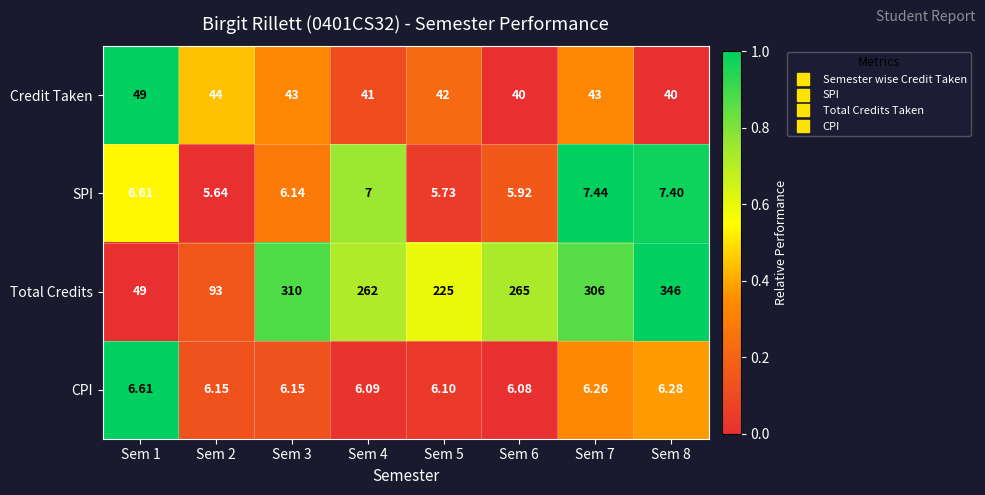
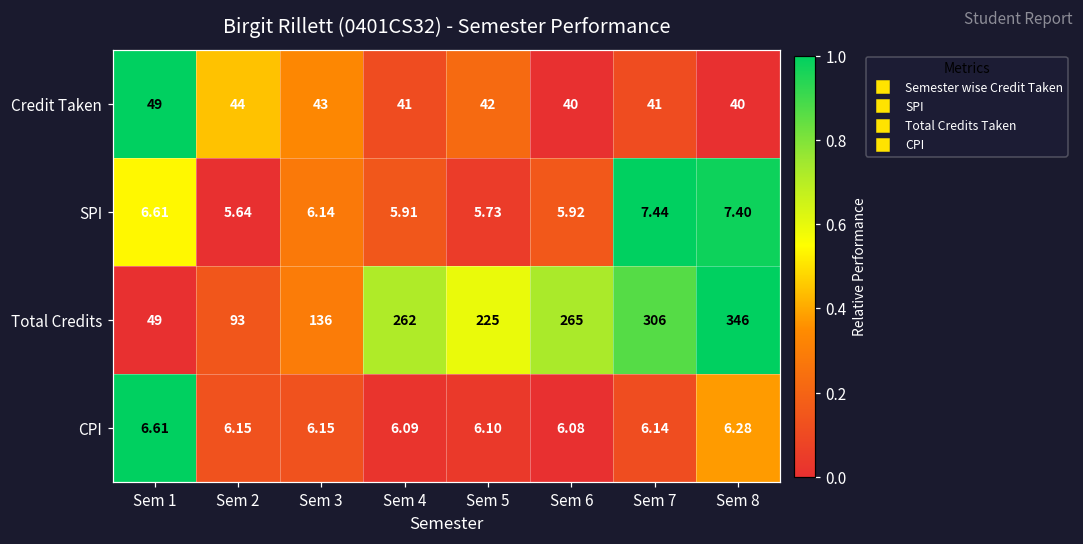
  {
    "Credit Taken": {
      "Sem 1": 49,
      "Sem 2": 44,
      "Sem 3": 43,
      "Sem 4": 41,
      "Sem 5": 42,
      "Sem 6": 40,
-     "Sem 7": 43,
+     "Sem 7": 41,
      "Sem 8": 40
    },
    "SPI": {
      "Sem 1": 6.61,
      "Sem 2": 5.64,
      "Sem 3": 6.14,
-     "Sem 4": 7,
+     "Sem 4": 5.91,
      "Sem 5": 5.73,
      "Sem 6": 5.92,
      "Sem 7": 7.44,
      "Sem 8": 7.40
    },
    "Total Credits": {
      "Sem 1": 49,
      "Sem 2": 93,
-     "Sem 3": 310,
+     "Sem 3": 136,
      "Sem 4": 262,
      "Sem 5": 225,
      "Sem 6": 265,
      "Sem 7": 306,
      "Sem 8": 346
    },
    "CPI": {
      "Sem 1": 6.61,
      "Sem 2": 6.15,
      "Sem 3": 6.15,
      "Sem 4": 6.09,
      "Sem 5": 6.10,
      "Sem 6": 6.08,
-     "Sem 7": 6.26,
+     "Sem 7": 6.14,
      "Sem 8": 6.28
    }
  }
